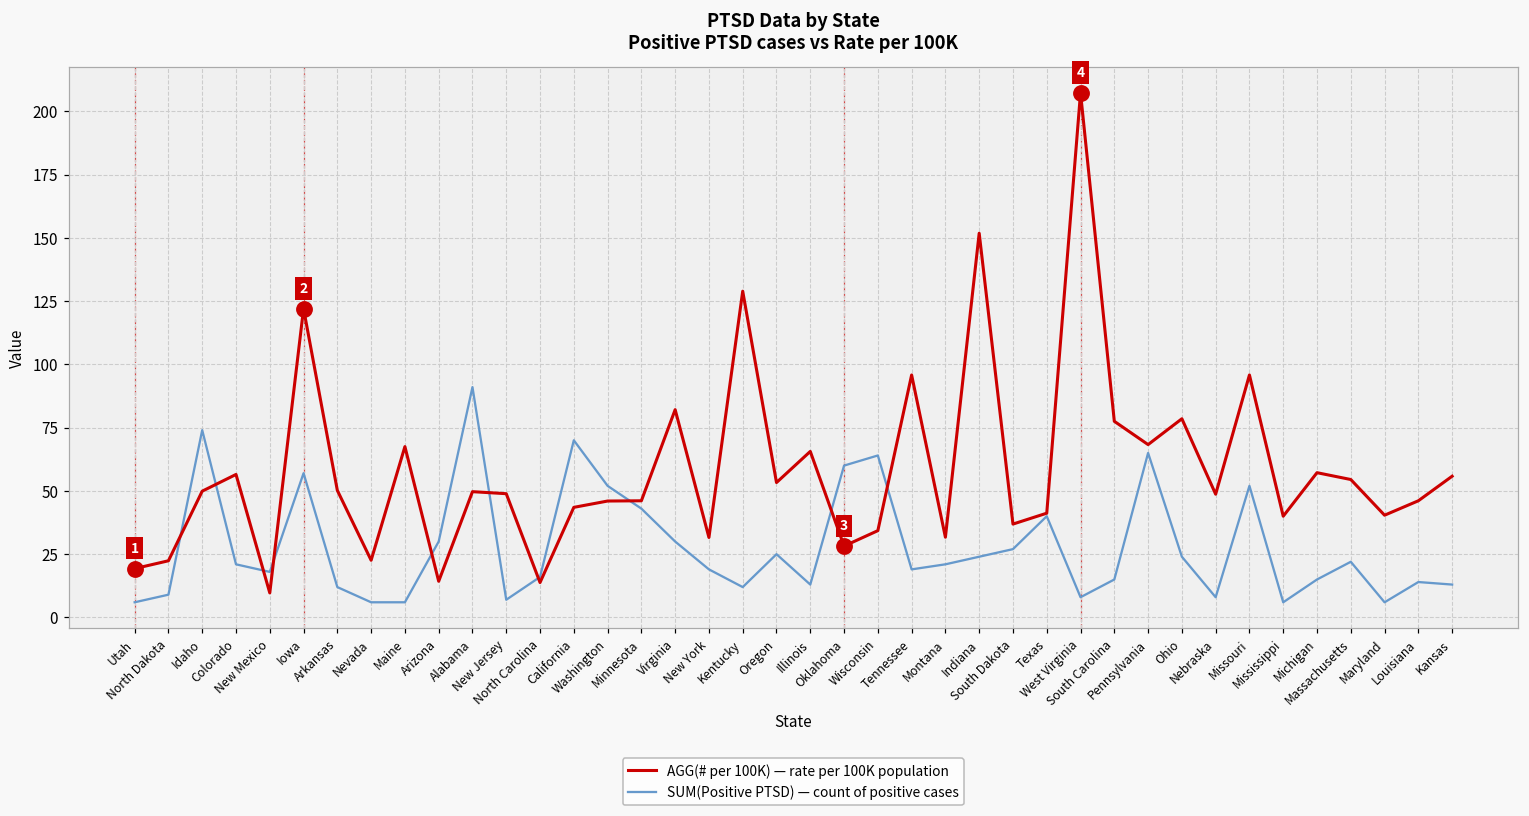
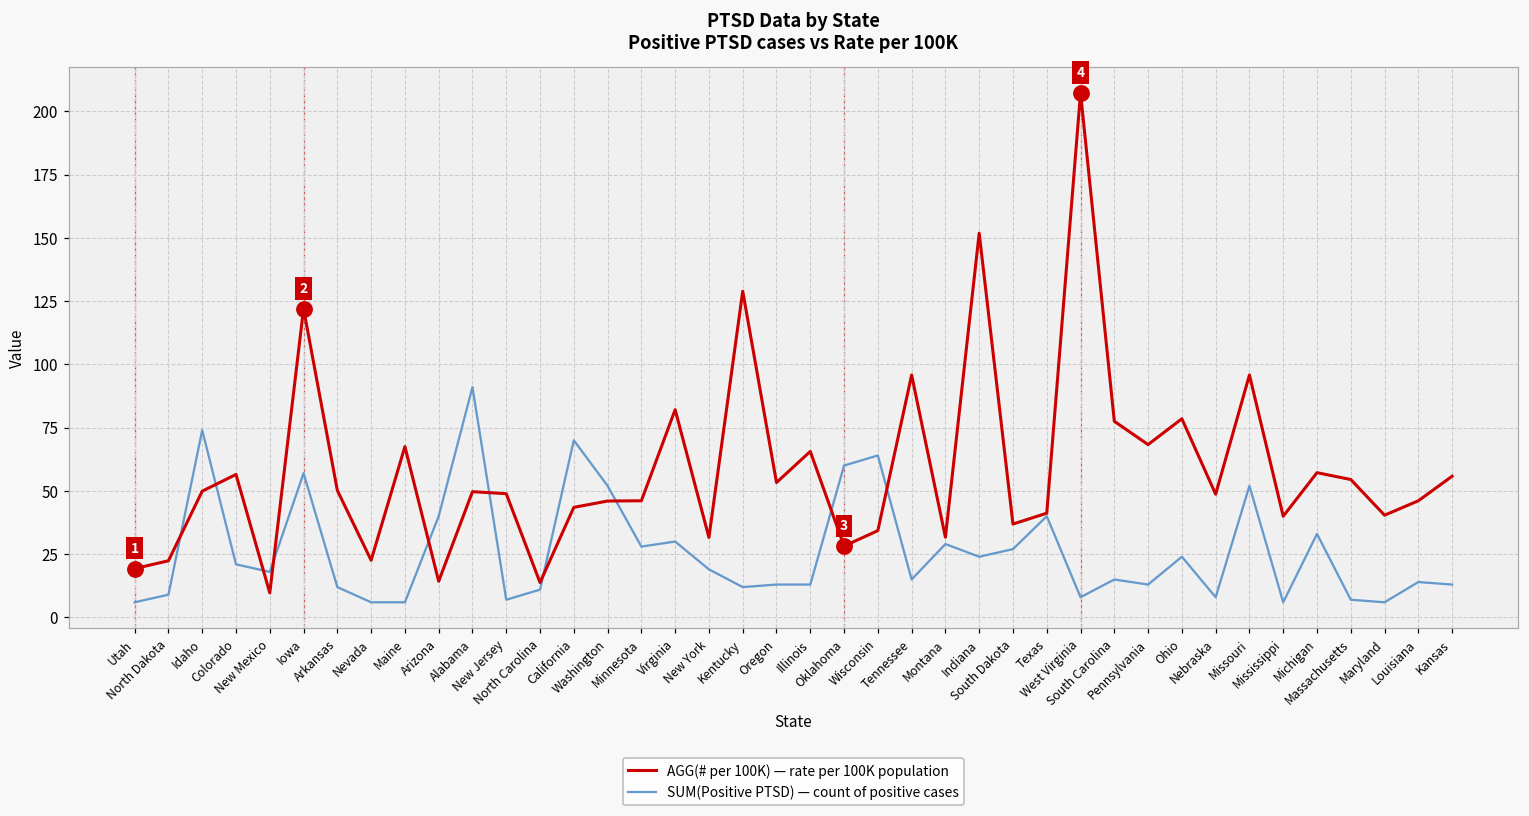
  {
    "SUM(Positive PTSD) — count of positive cases": {
      "Utah": 6,
      "North Dakota": 9,
      "Idaho": 74,
      "Colorado": 21,
      "New Mexico": 18,
      "Iowa": 57,
      "Arkansas": 12,
      "Nevada": 6,
      "Maine": 6,
-     "Arizona": 30,
+     "Arizona": 40,
      "Alabama": 91,
      "New Jersey": 7,
-     "North Carolina": 16,
+     "North Carolina": 11,
      "California": 70,
      "Washington": 52,
-     "Minnesota": 43,
+     "Minnesota": 28,
      "Virginia": 30,
      "New York": 19,
      "Kentucky": 12,
-     "Oregon": 25,
+     "Oregon": 13,
      "Illinois": 13,
      "Oklahoma": 60,
      "Wisconsin": 64,
-     "Tennessee": 19,
-     "Montana": 21,
+     "Tennessee": 15,
+     "Montana": 29,
      "Indiana": 24,
      "South Dakota": 27,
      "Texas": 40,
      "West Virginia": 8,
      "South Carolina": 15,
-     "Pennsylvania": 65,
+     "Pennsylvania": 13,
      "Ohio": 24,
      "Nebraska": 8,
      "Missouri": 52,
      "Mississippi": 6,
-     "Michigan": 15,
-     "Massachusetts": 22,
+     "Michigan": 33,
+     "Massachusetts": 7,
      "Maryland": 6,
      "Louisiana": 14,
      "Kansas": 13
    }
  }
